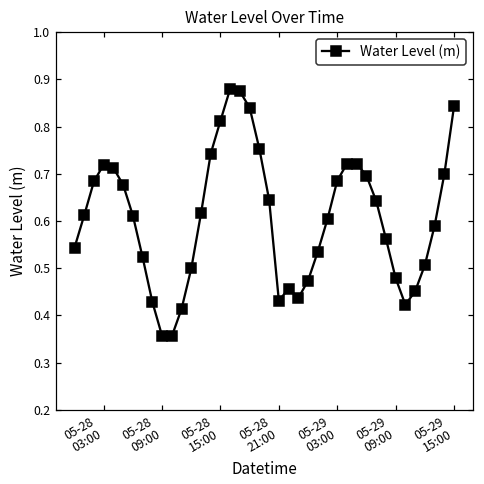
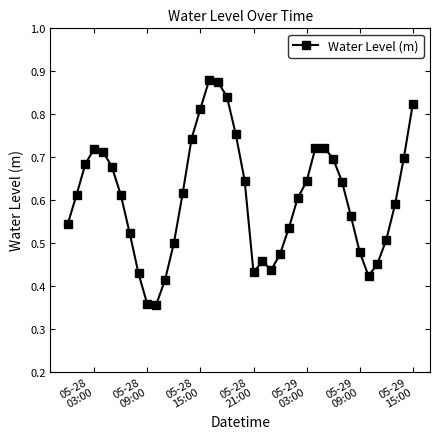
  {
    "05-28 03:00": 0.72,
    "05-28 09:00": 0.36,
    "05-28 15:00": 0.81,
    "05-28 21:00": 0.43,
-   "05-29 03:00": 0.69,
+   "05-29 03:00": 0.64,
    "05-29 09:00": 0.48,
-   "05-29 15:00": 0.84
+   "05-29 15:00": 0.82
  }
